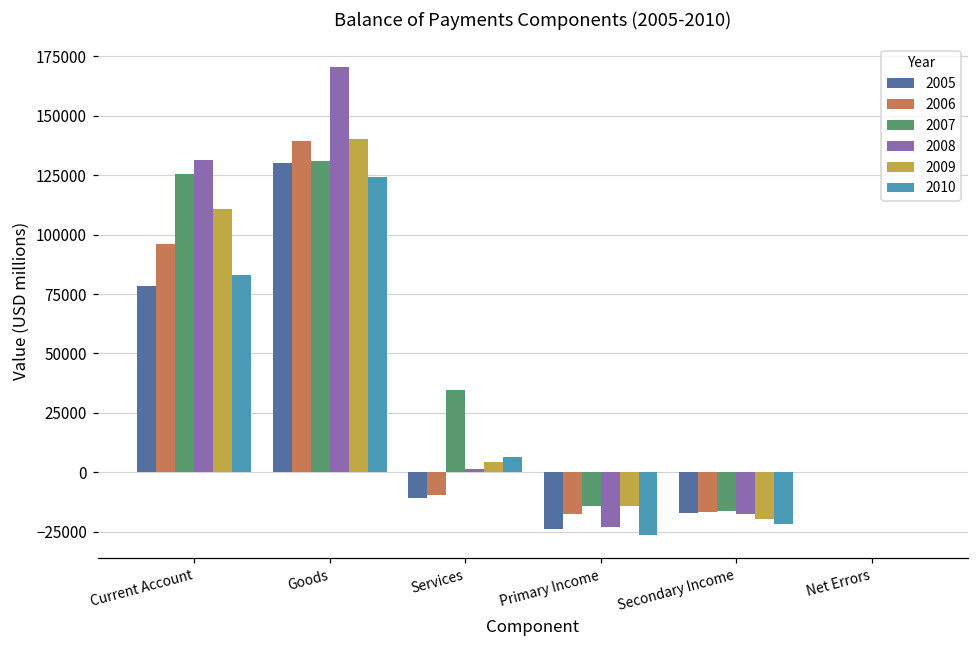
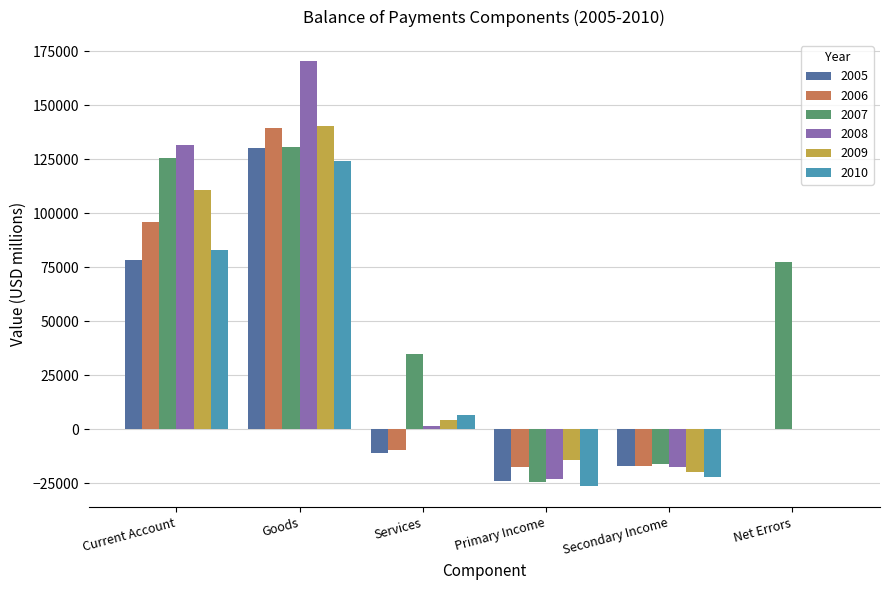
  {
    "2007": {
      "Current Account": 126000,
      "Goods": 131000,
      "Services": 35000,
-     "Primary Income": -14000,
+     "Primary Income": -24000,
      "Secondary Income": -16000,
-     "Net Errors": 0
+     "Net Errors": 77000
    }
  }
